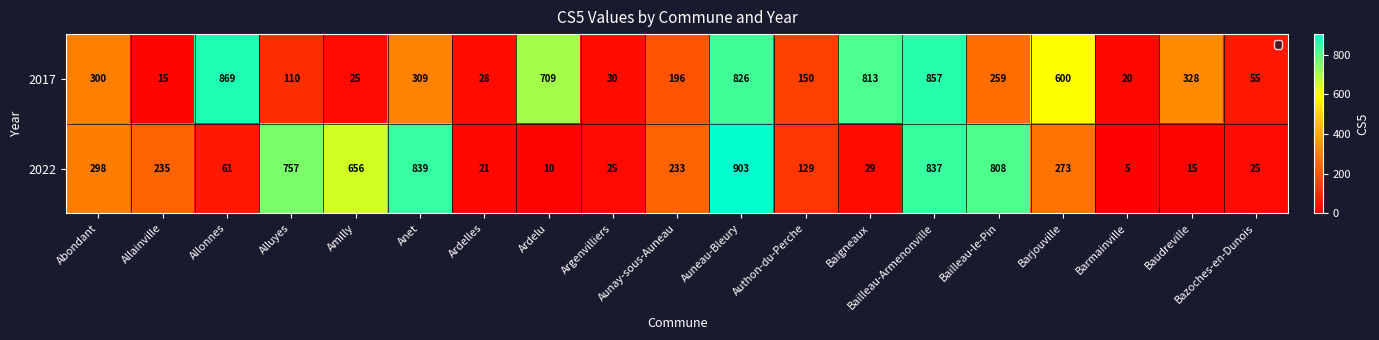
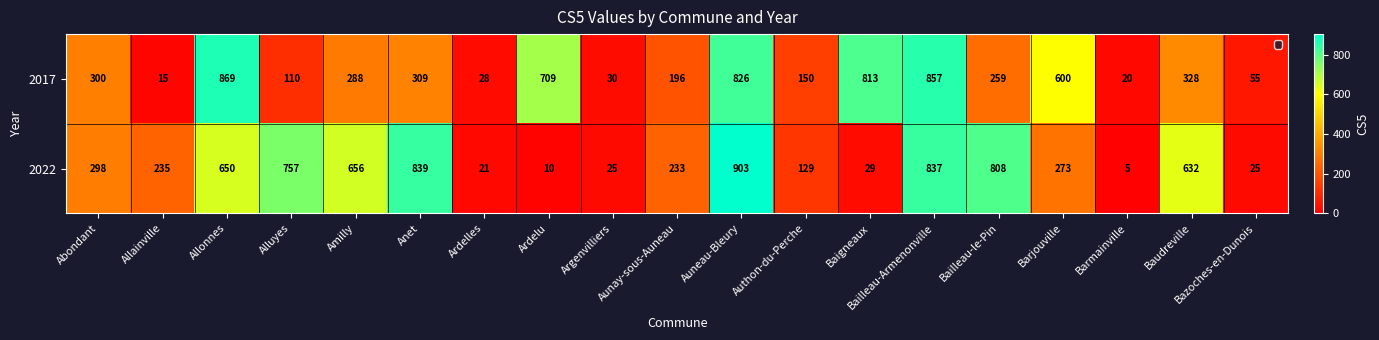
  {
    "2017": {
      "Abondant": 300,
      "Allainville": 15,
      "Allonnes": 869,
      "Alluyes": 110,
-     "Amilly": 25,
+     "Amilly": 288,
      "Anet": 309,
      "Ardelles": 28,
      "Ardelu": 709,
      "Argenvilliers": 30,
      "Aunay-sous-Auneau": 196,
      "Auneau-Bleury": 826,
      "Authon-du-Perche": 150,
      "Baigneaux": 813,
      "Bailleau-Armenonville": 857,
      "Bailleau-le-Pin": 259,
      "Barjouville": 600,
      "Barmainville": 20,
      "Baudreville": 328,
      "Bazoches-en-Dunois": 55
    },
    "2022": {
      "Abondant": 298,
      "Allainville": 235,
-     "Allonnes": 61,
+     "Allonnes": 650,
      "Alluyes": 757,
      "Amilly": 656,
      "Anet": 839,
      "Ardelles": 21,
      "Ardelu": 10,
      "Argenvilliers": 25,
      "Aunay-sous-Auneau": 233,
      "Auneau-Bleury": 903,
      "Authon-du-Perche": 129,
      "Baigneaux": 29,
      "Bailleau-Armenonville": 837,
      "Bailleau-le-Pin": 808,
      "Barjouville": 273,
      "Barmainville": 5,
-     "Baudreville": 15,
+     "Baudreville": 632,
      "Bazoches-en-Dunois": 25
    }
  }
